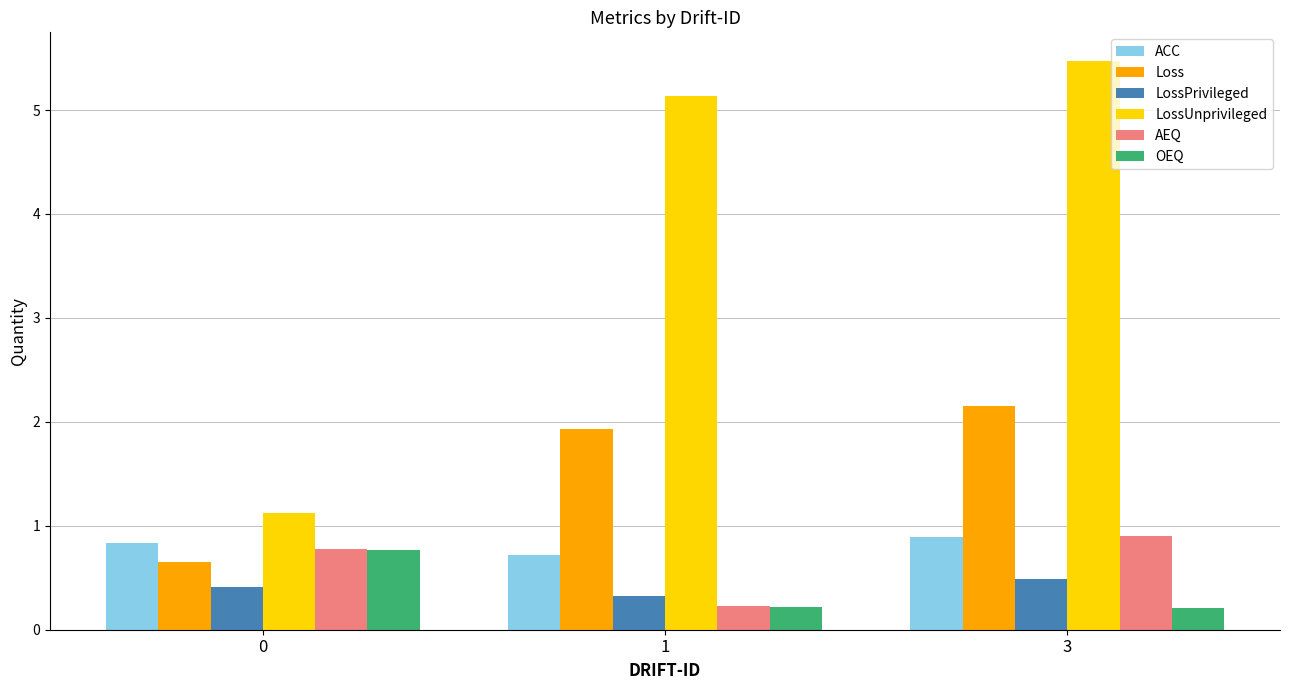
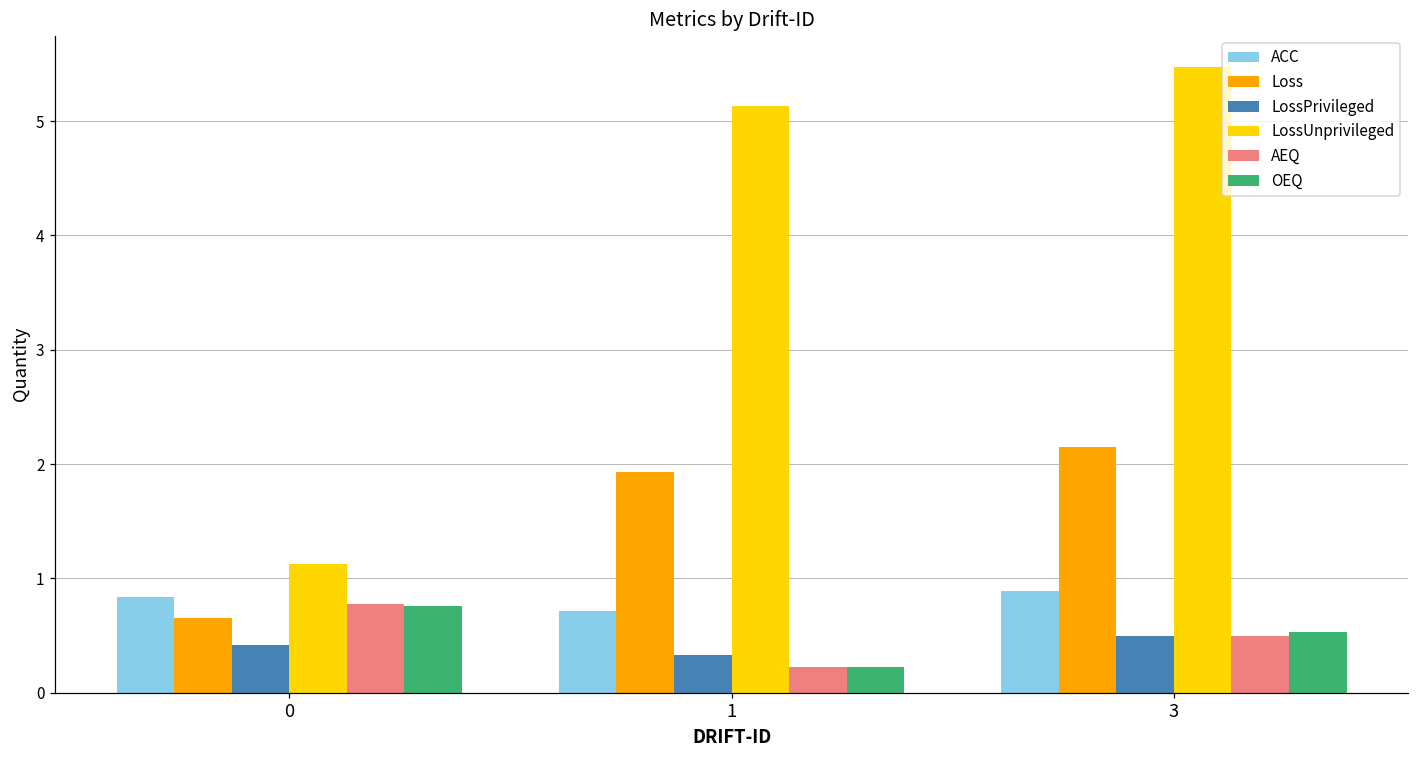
  {
    "ACC": {
      "0": 0.84,
      "1": 0.72,
      "3": 0.89
    },
    "LossPrivileged": {
      "0": 0.41,
      "1": 0.33,
      "3": 0.49
    },
    "AEQ": {
      "0": 0.77,
      "1": 0.22,
-     "3": 0.90
+     "3": 0.49
    },
    "OEQ": {
      "0": 0.76,
      "1": 0.22,
-     "3": 0.21
+     "3": 0.53
    }
  }
